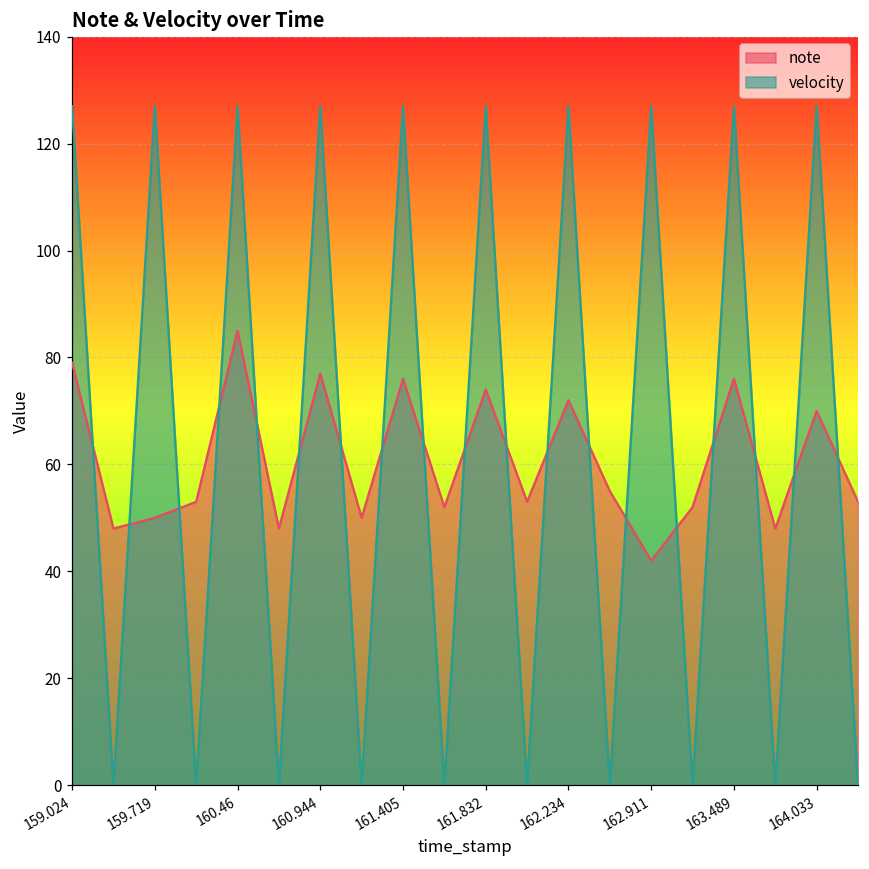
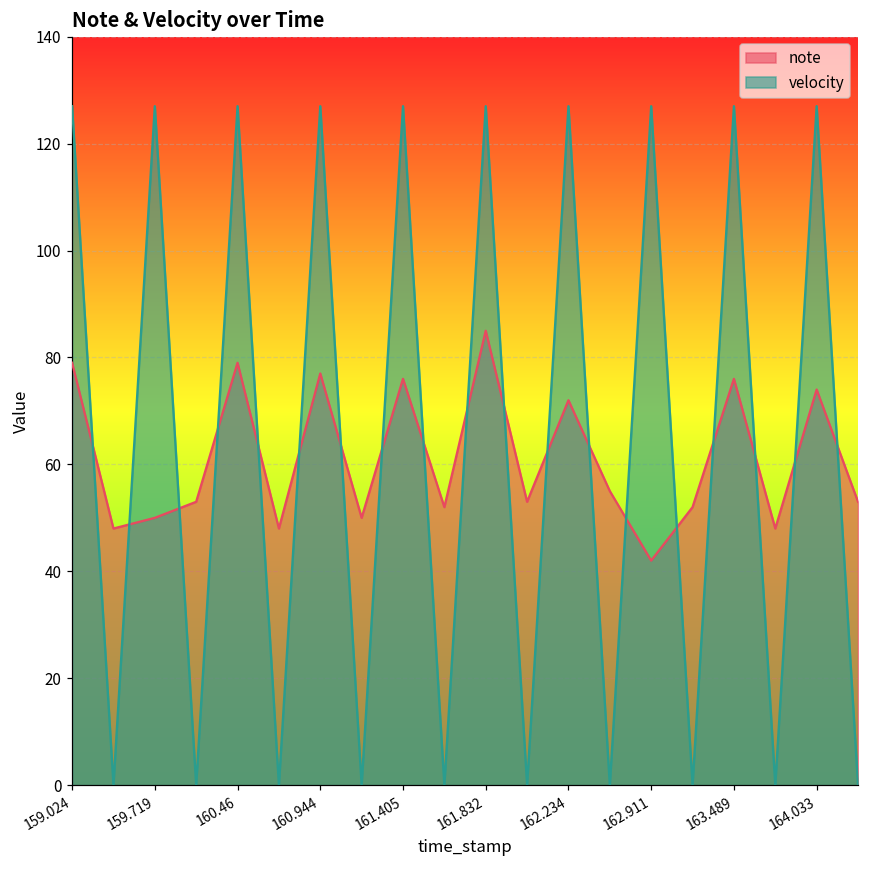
  {
    "note": {
      "159.024": 79,
      "159.719": 50,
-     "160.46": 85,
+     "160.46": 79,
      "160.944": 77,
      "161.405": 76,
-     "161.832": 74,
+     "161.832": 85,
      "162.234": 72,
      "162.911": 42,
      "163.489": 76,
-     "164.033": 70
+     "164.033": 74
    },
    "velocity": {
      "159.024": 127,
      "159.719": 127,
      "160.46": 127,
      "160.944": 127,
      "161.405": 127,
      "161.832": 127,
      "162.234": 127,
      "162.911": 127,
      "163.489": 127,
      "164.033": 127
    }
  }
